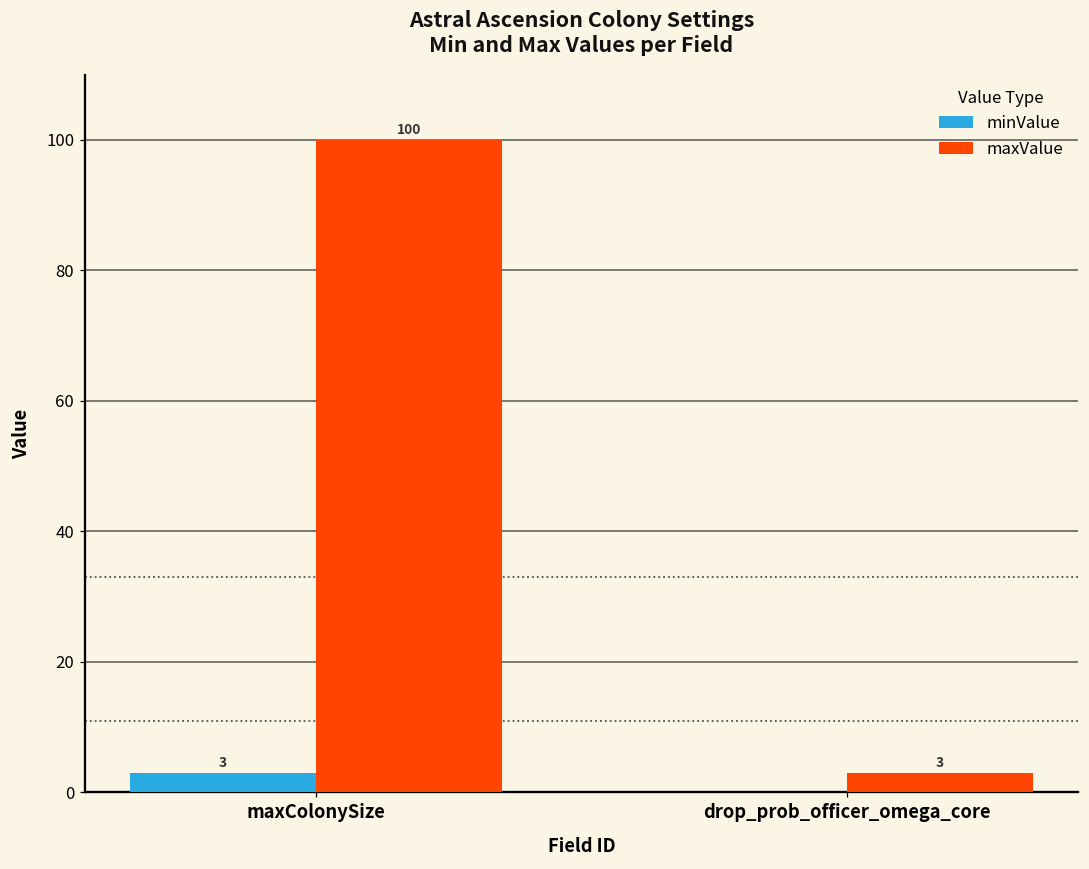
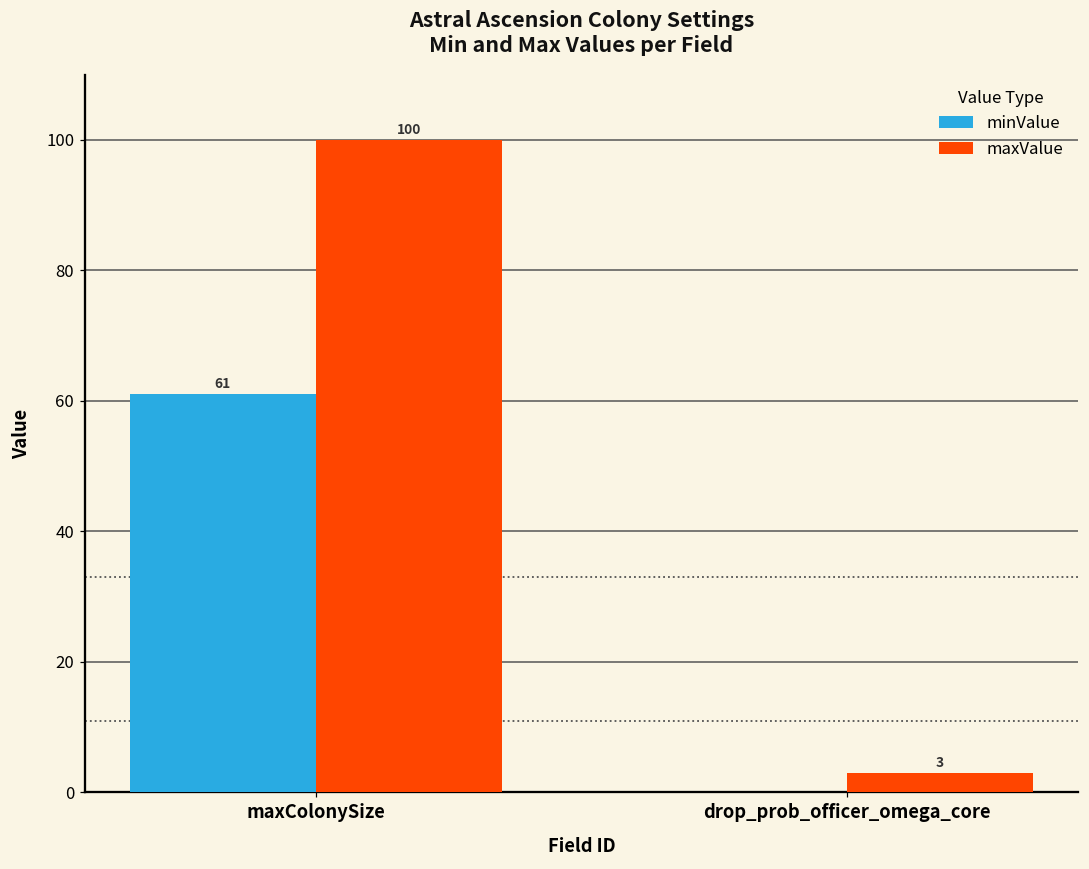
  {
    "minValue": {
-     "maxColonySize": 3
+     "maxColonySize": 61
    },
    "maxValue": {
      "maxColonySize": 100,
      "drop_prob_officer_omega_core": 3
    }
  }
